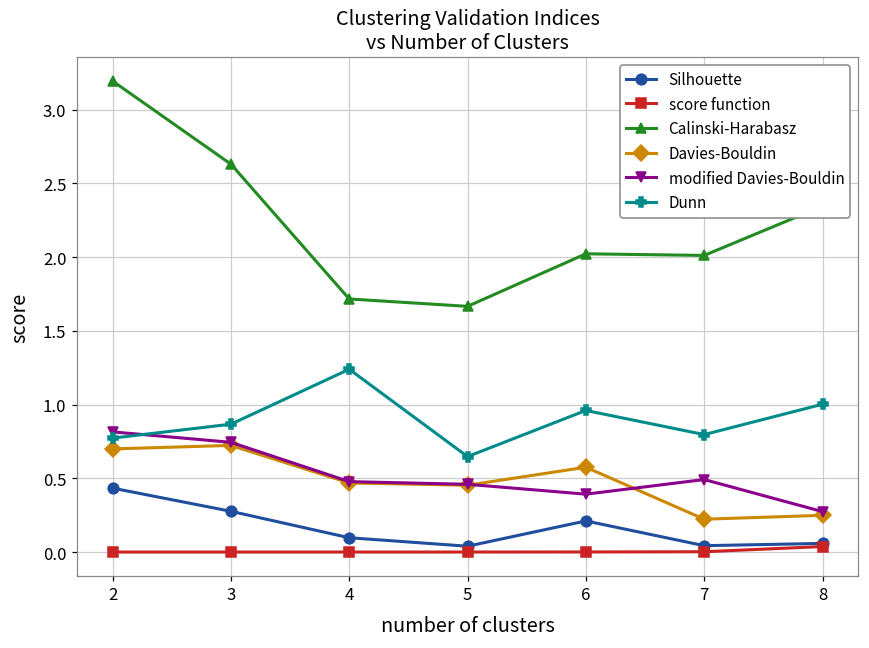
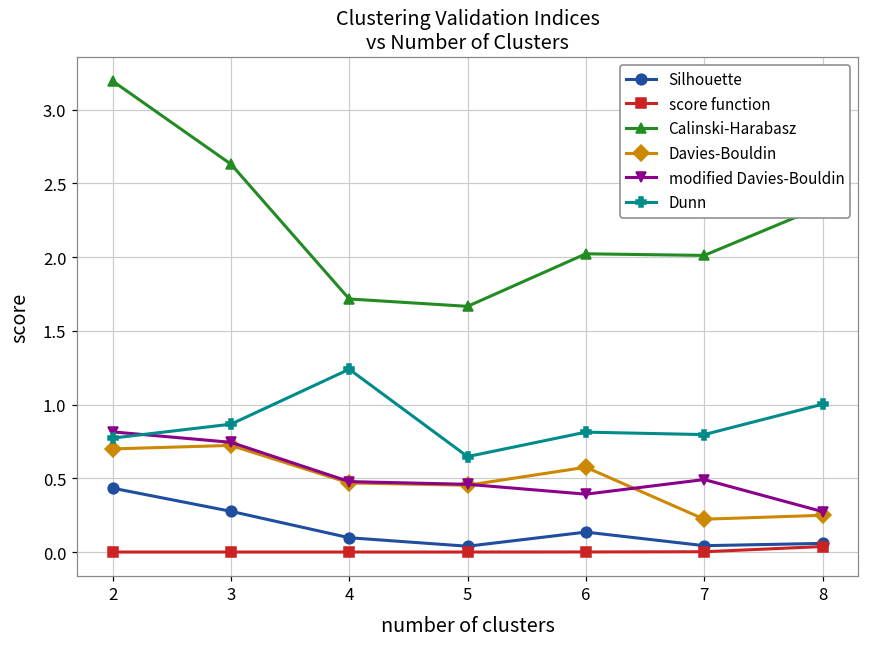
  {
    "Silhouette": {
      "2": 0.43,
      "3": 0.28,
      "4": 0.10,
      "5": 0.04,
-     "6": 0.21,
+     "6": 0.14,
      "7": 0.04,
      "8": 0.06
    },
    "score function": {
      "2": 0.00,
      "3": 0.00,
      "4": 0.00,
      "5": 0.00,
      "6": 0.00,
      "7": 0.00,
      "8": 0.04
    },
    "Calinski-Harabasz": {
      "2": 3.19,
      "3": 2.63,
      "4": 1.72,
      "5": 1.67,
      "6": 2.02,
      "7": 2.01
    },
    "Davies-Bouldin": {
      "2": 0.70,
      "3": 0.72,
      "6": 0.57,
      "7": 0.22,
      "8": 0.25
    },
    "modified Davies-Bouldin": {
      "2": 0.81,
      "3": 0.74,
      "6": 0.39,
      "7": 0.49,
      "8": 0.27
    },
    "Dunn": {
      "2": 0.77,
      "3": 0.87,
      "4": 1.24,
      "5": 0.65,
-     "6": 0.96,
+     "6": 0.81,
      "7": 0.80,
      "8": 1.00
    }
  }
